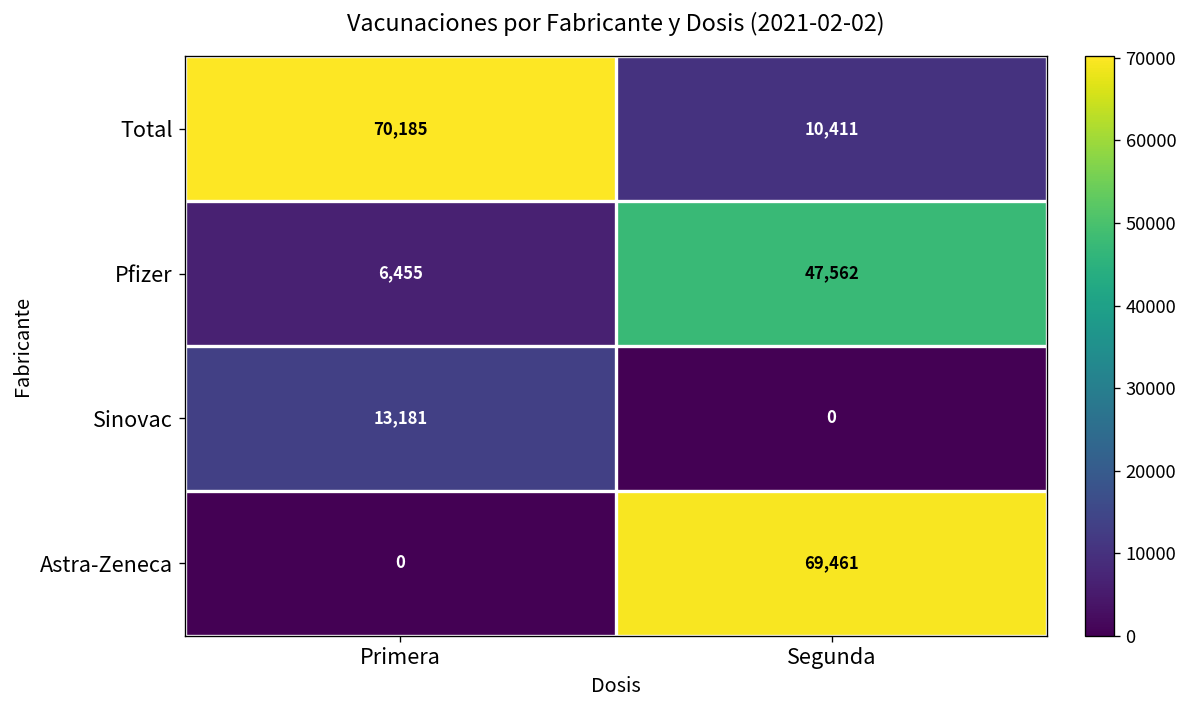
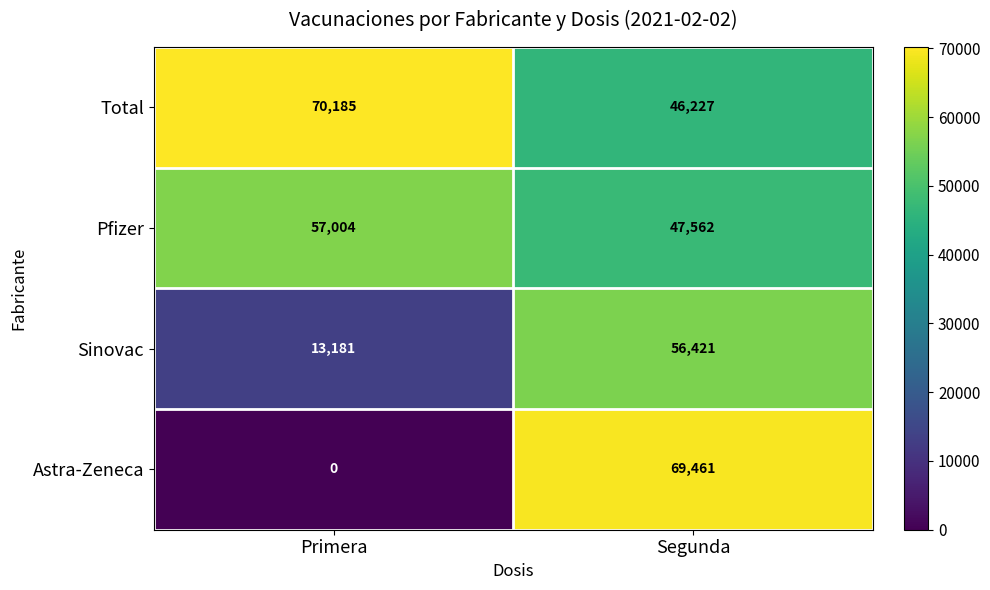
  {
    "Total": {
      "Primera": "70,185",
-     "Segunda": "10,411"
+     "Segunda": "46,227"
    },
    "Pfizer": {
-     "Primera": "6,455",
+     "Primera": "57,004",
      "Segunda": "47,562"
    },
    "Sinovac": {
      "Primera": "13,181",
-     "Segunda": "0"
+     "Segunda": "56,421"
    },
    "Astra-Zeneca": {
      "Primera": "0",
      "Segunda": "69,461"
    }
  }
